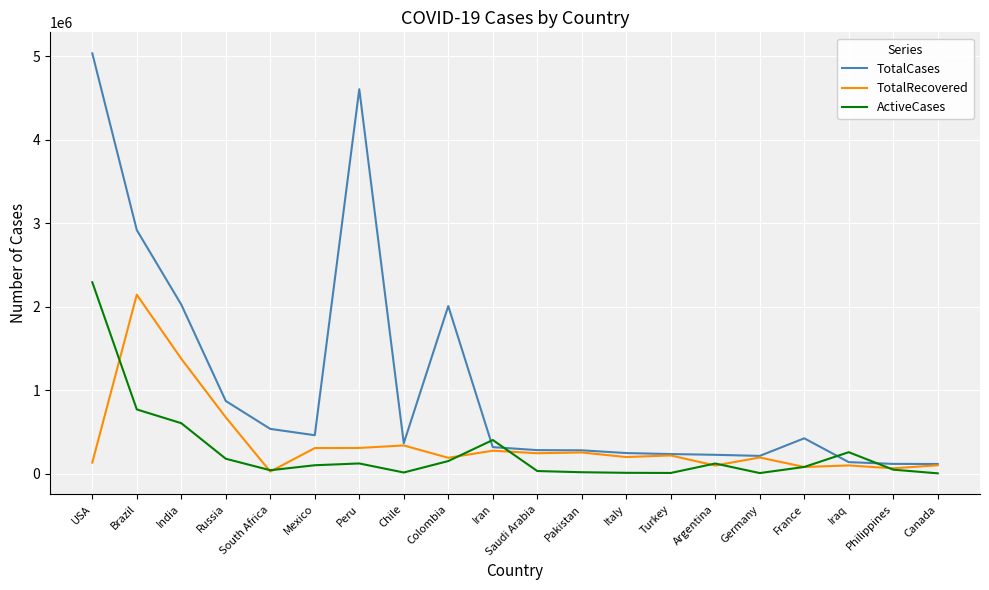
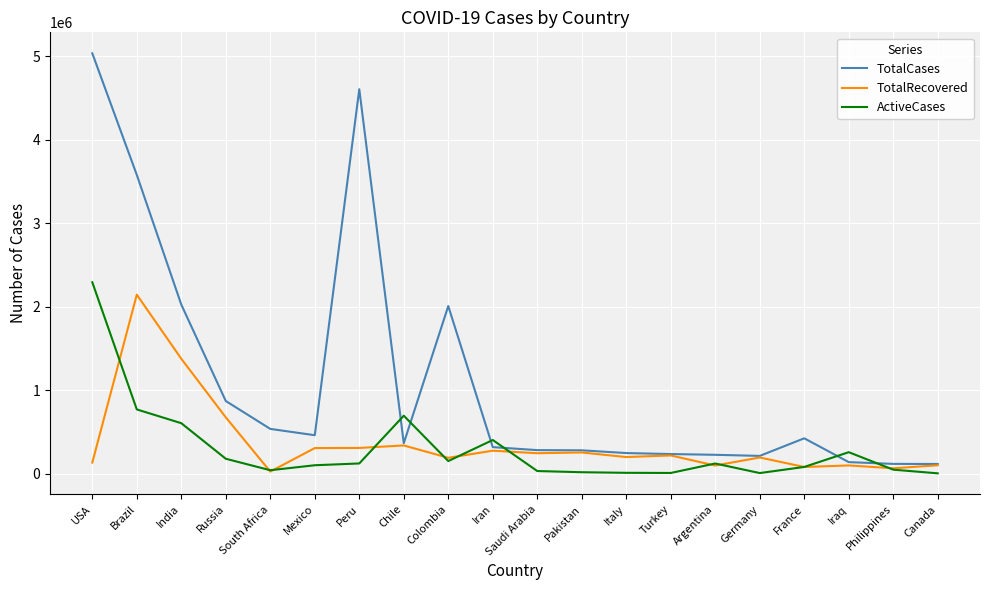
  {
    "TotalCases": {
      "USA": 5000000,
-     "Brazil": 2900000,
+     "Brazil": 3600000,
      "India": 2000000,
      "Russia": 900000,
      "South Africa": 500000,
      "Mexico": 500000,
      "Peru": 4600000,
      "Colombia": 2000000,
      "Iran": 300000,
      "Saudi Arabia": 300000,
      "Italy": 200000,
      "Argentina": 200000,
      "France": 400000,
      "Iraq": 100000,
      "Philippines": 100000
    },
    "TotalRecovered": {
      "USA": 100000,
      "Brazil": 2100000,
      "India": 1400000,
      "Russia": 700000,
      "Mexico": 300000,
      "Peru": 300000,
      "Colombia": 200000,
      "Iran": 300000,
      "Saudi Arabia": 200000,
      "Italy": 200000,
      "Iraq": 100000
    },
    "ActiveCases": {
      "USA": 2300000,
      "Brazil": 800000,
      "India": 600000,
      "Russia": 200000,
      "Mexico": 100000,
      "Peru": 100000,
-     "Chile": 0,
+     "Chile": 700000,
      "Colombia": 200000,
      "Iran": 400000,
      "Saudi Arabia": 0,
      "Pakistan": 0,
      "Italy": 0,
      "Turkey": 0,
      "Germany": 0,
      "Iraq": 300000,
      "Canada": 0
    }
  }
